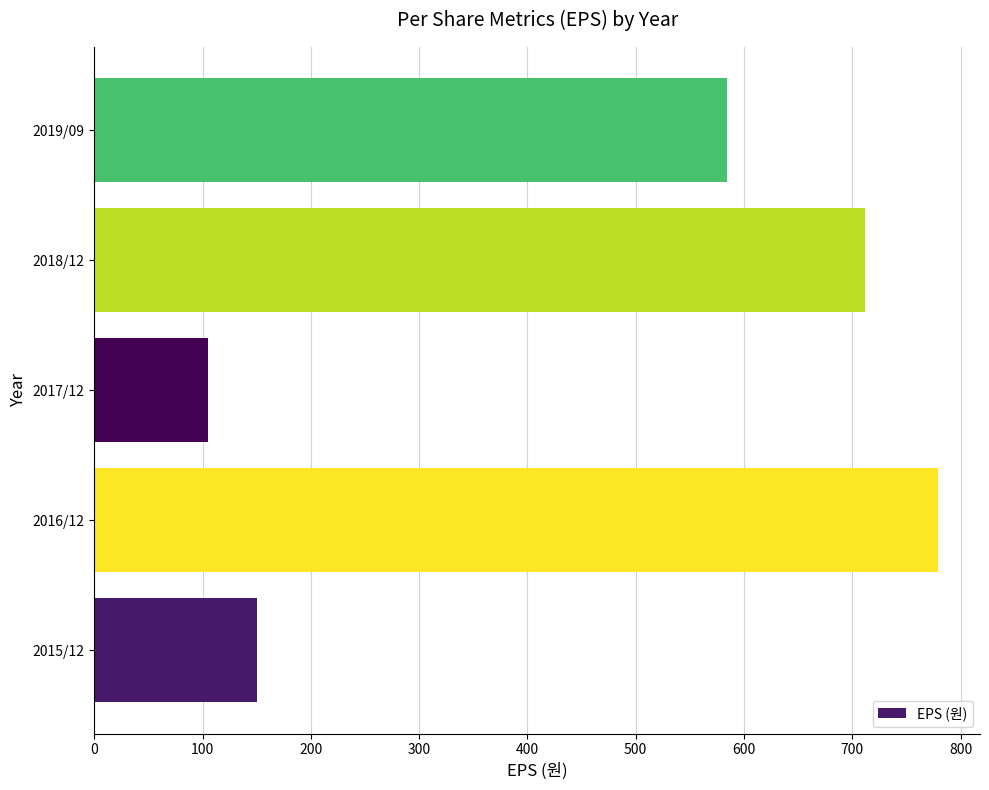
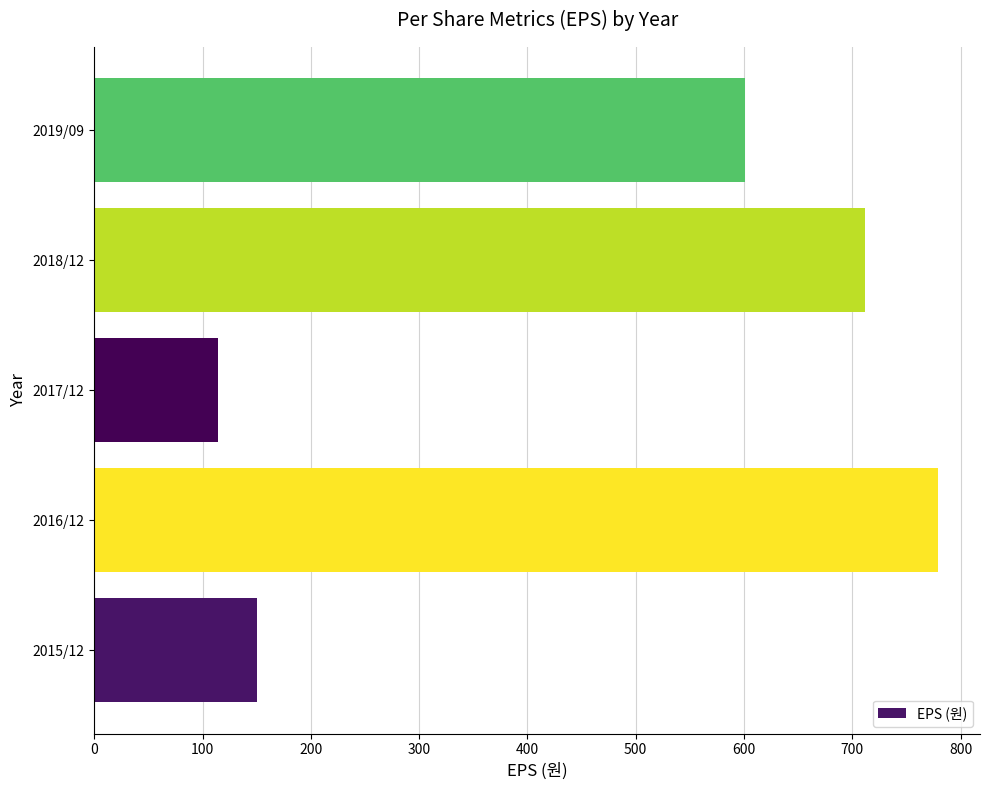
  {
-   "2019/09": 584,
+   "2019/09": 601,
    "2018/12": 712,
-   "2017/12": 105,
+   "2017/12": 114,
    "2016/12": 779,
    "2015/12": 150
  }
